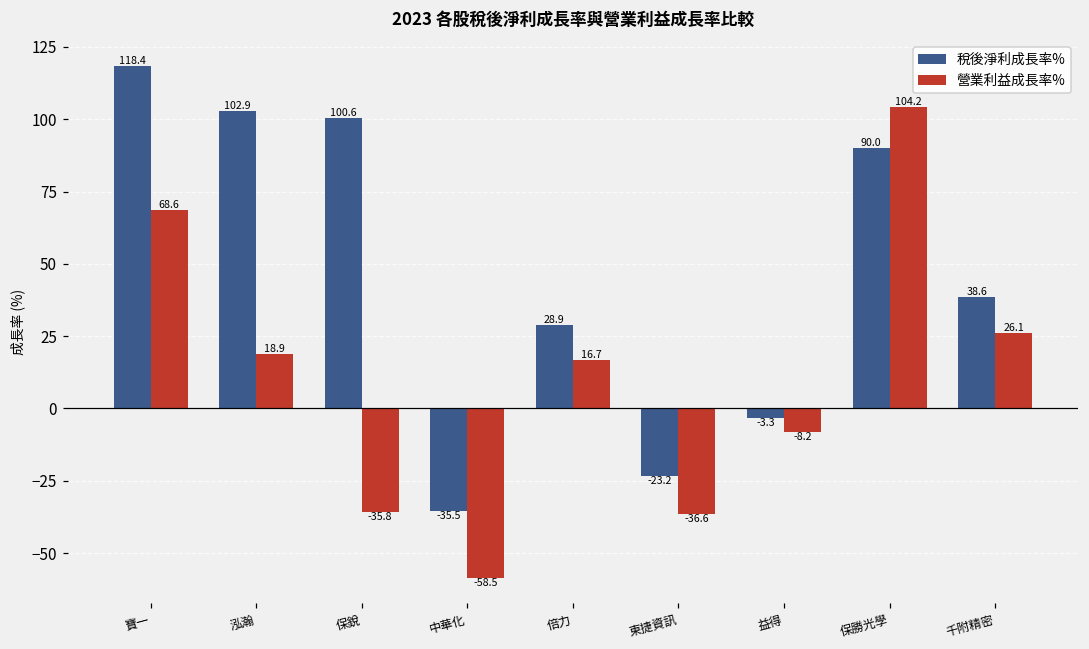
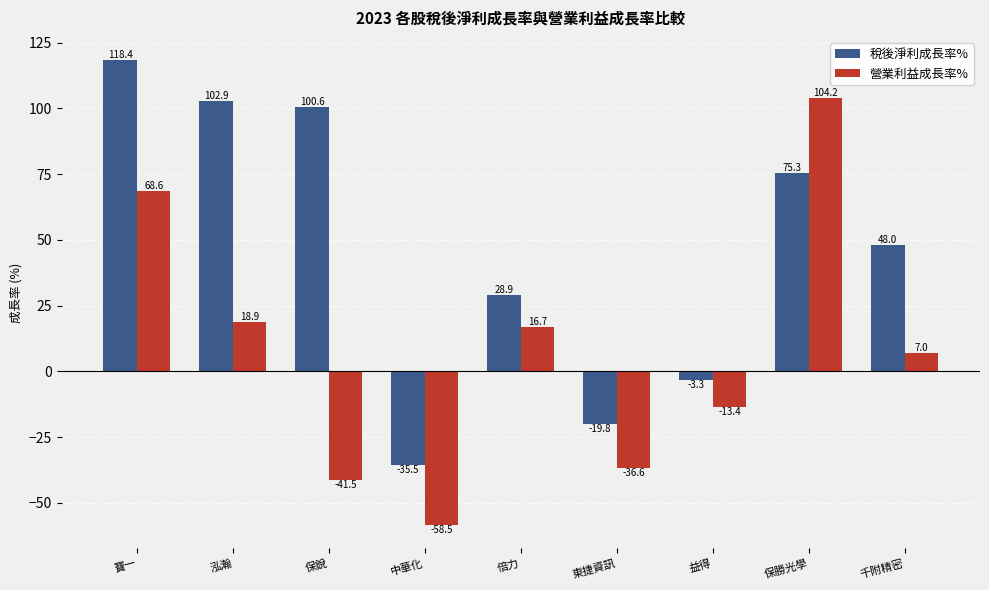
  {
    "稅後淨利成長率%": {
      "寶一": 118.4,
      "泓瀚": 102.9,
      "保銳": 100.6,
      "中華化": -35.5,
      "倍力": 28.9,
-     "東捷資訊": -23.2,
+     "東捷資訊": -19.8,
      "益得": -3.3,
-     "保勝光學": 90.0,
-     "千附精密": 38.6
+     "保勝光學": 75.3,
+     "千附精密": 48.0
    },
    "營業利益成長率%": {
      "寶一": 68.6,
      "泓瀚": 18.9,
-     "保銳": -35.8,
+     "保銳": -41.5,
      "中華化": -58.5,
      "倍力": 16.7,
      "東捷資訊": -36.6,
-     "益得": -8.2,
+     "益得": -13.4,
      "保勝光學": 104.2,
-     "千附精密": 26.1
+     "千附精密": 7.0
    }
  }
